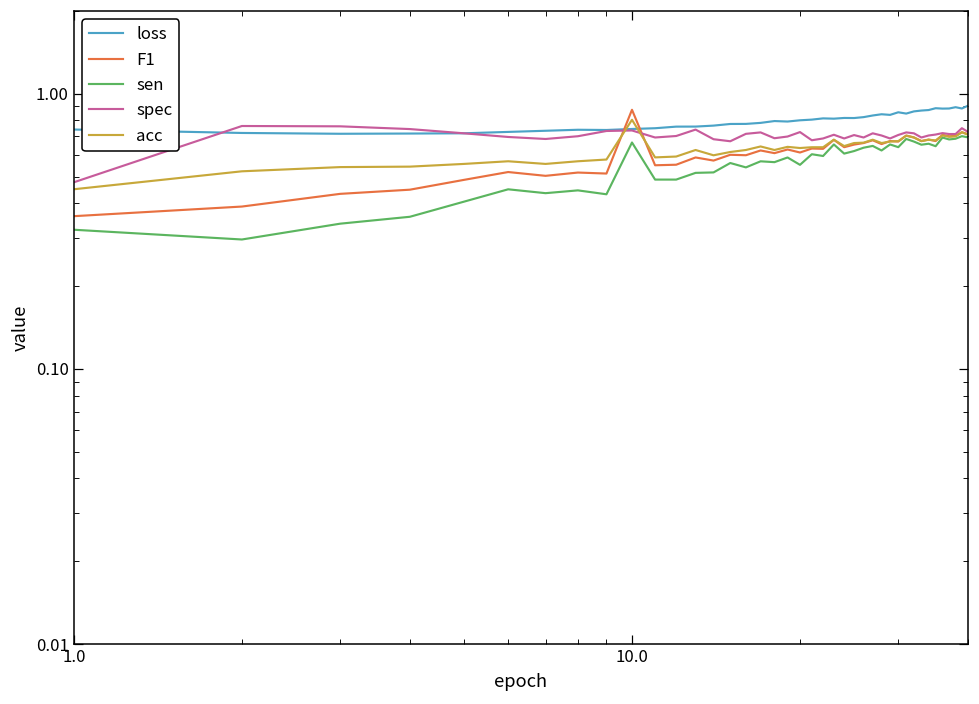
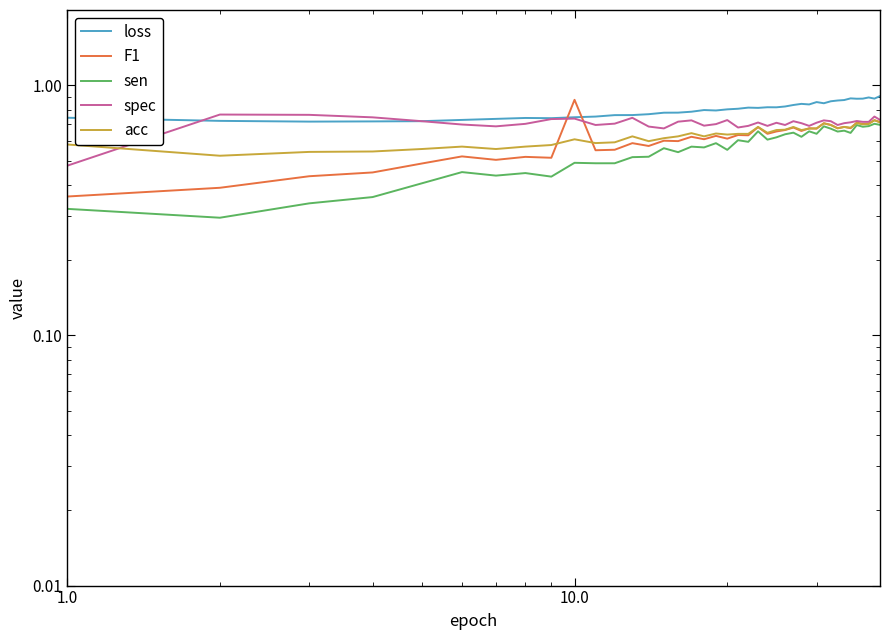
  {
    "loss": {
      "1.0": 0.74
    },
    "F1": {
      "1.0": 0.36,
      "10.0": 0.87
    },
    "sen": {
      "1.0": 0.32,
-     "10.0": 0.67
+     "10.0": 0.49
    },
    "spec": {
      "1.0": 0.48
    },
    "acc": {
-     "1.0": 0.45,
-     "10.0": 0.80
+     "1.0": 0.58,
+     "10.0": 0.61
    }
  }
